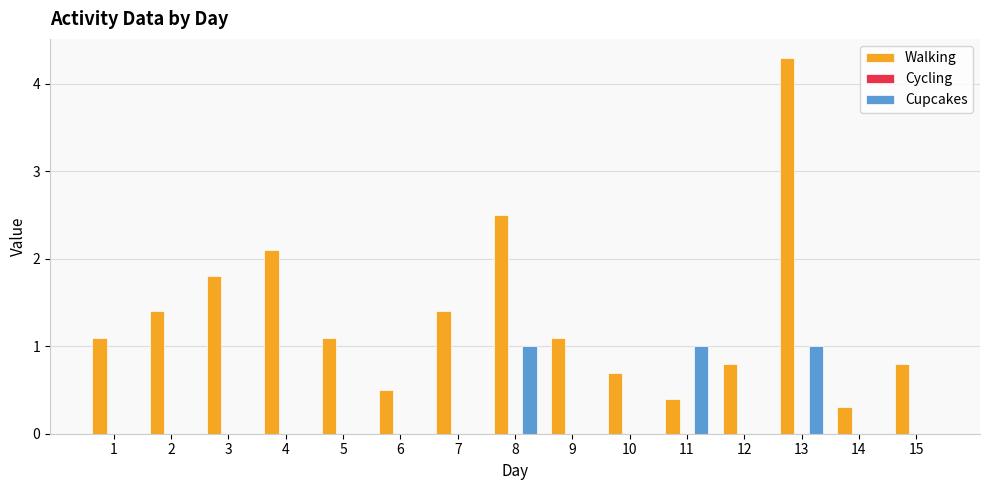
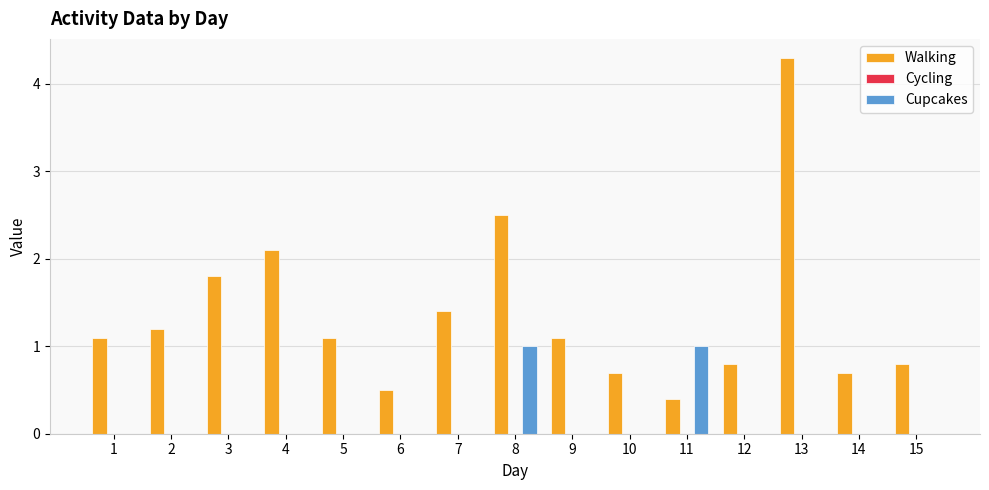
  {
    "Walking": {
      "1": 1.1,
-     "2": 1.4,
+     "2": 1.2,
      "3": 1.8,
      "4": 2.1,
      "5": 1.1,
      "6": 0.5,
      "7": 1.4,
      "8": 2.5,
      "9": 1.1,
      "10": 0.7,
      "11": 0.4,
      "12": 0.8,
      "13": 4.3,
-     "14": 0.3,
+     "14": 0.7,
      "15": 0.8
    },
    "Cycling": {
      "1": 0.0,
      "2": 0.0,
      "3": 0.0,
      "4": 0.0,
      "5": 0.0,
      "6": 0.0,
      "7": 0.0,
      "8": 0.0,
      "9": 0.0,
      "10": 0.0,
      "11": 0.0,
      "12": 0.0,
      "13": 0.0,
      "14": 0.0,
      "15": 0.0
    },
    "Cupcakes": {
      "1": 0,
      "2": 0,
      "3": 0,
      "4": 0,
      "5": 0,
      "6": 0,
      "7": 0,
      "8": 1,
      "9": 0,
      "10": 0,
      "11": 1,
      "12": 0,
-     "13": 1,
+     "13": 0,
      "14": 0,
      "15": 0
    }
  }
